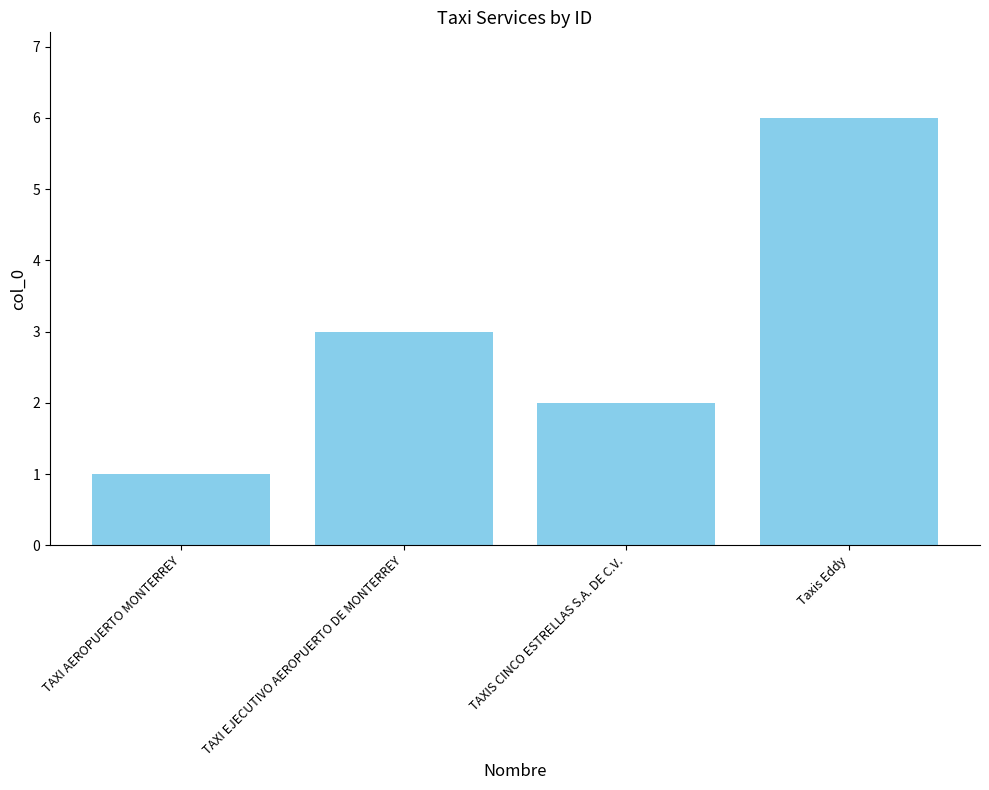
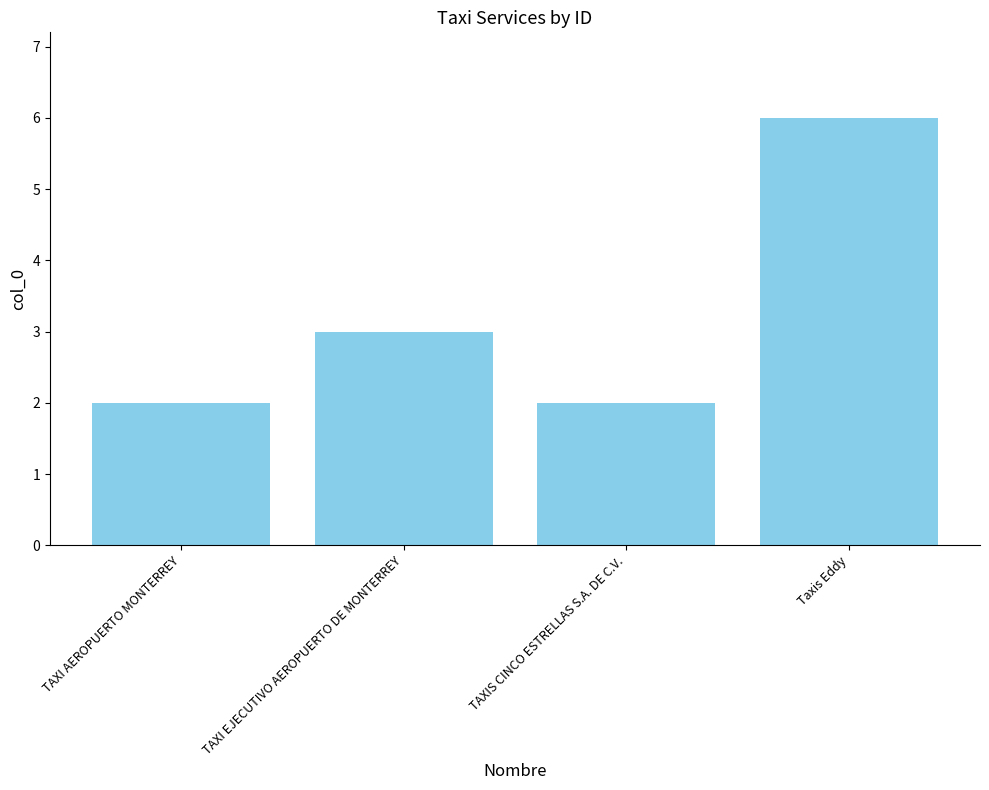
  {
-   "TAXI AEROPUERTO MONTERREY": 1,
+   "TAXI AEROPUERTO MONTERREY": 2,
    "TAXI EJECUTIVO AEROPUERTO DE MONTERREY": 3,
    "TAXIS CINCO ESTRELLAS S.A. DE C.V.": 2,
    "Taxis Eddy": 6
  }
